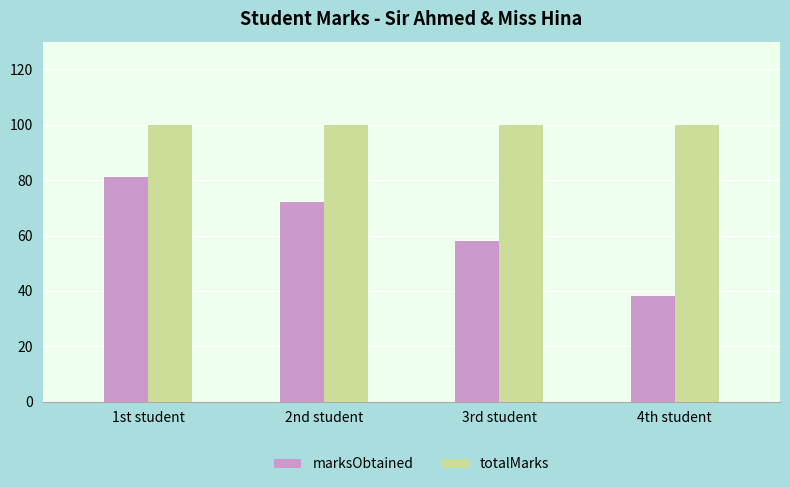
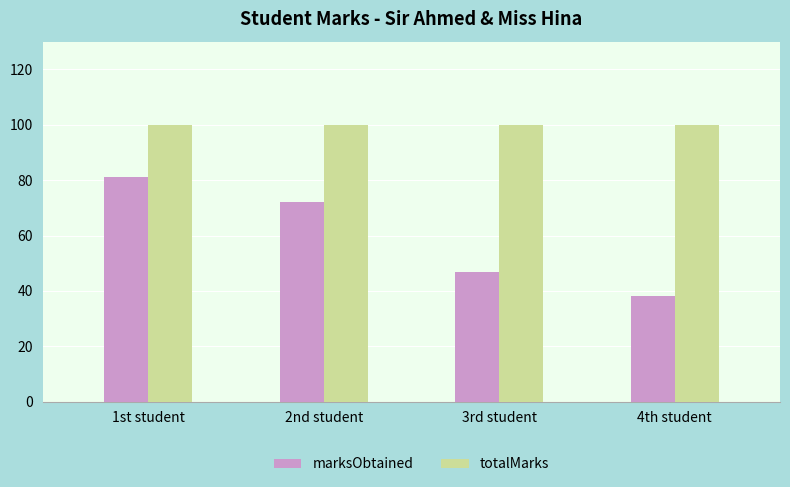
  {
    "marksObtained": {
      "1st student": 81,
      "2nd student": 72,
-     "3rd student": 58,
+     "3rd student": 47,
      "4th student": 38
    },
    "totalMarks": {
      "1st student": 100,
      "2nd student": 100,
      "3rd student": 100,
      "4th student": 100
    }
  }
